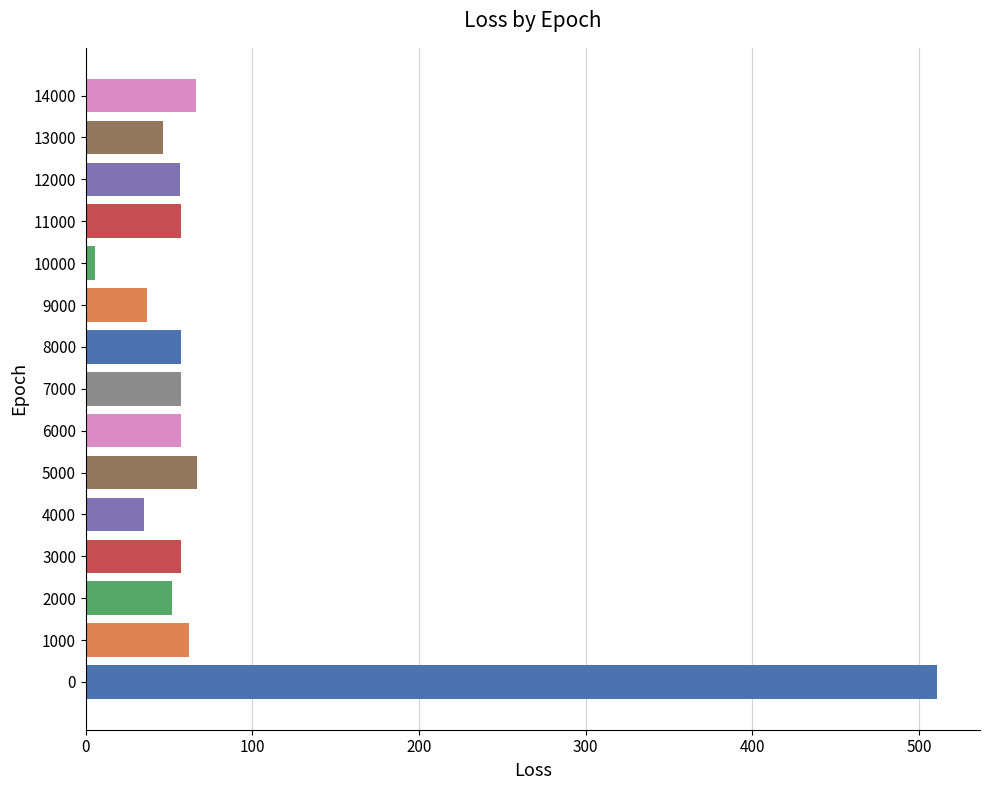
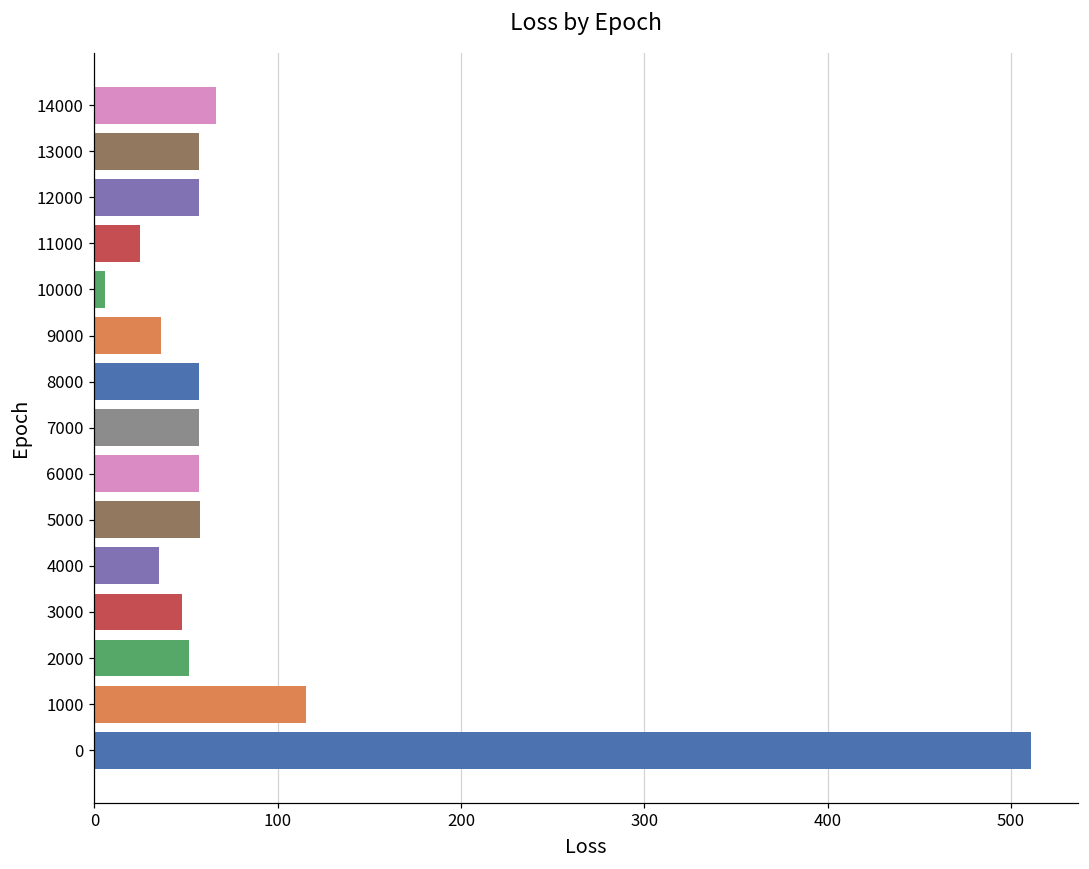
  {
    "14000": 66,
-   "13000": 46,
+   "13000": 57,
    "12000": 57,
-   "11000": 57,
+   "11000": 25,
    "10000": 6,
    "9000": 37,
    "8000": 57,
    "7000": 57,
    "6000": 57,
-   "5000": 66,
+   "5000": 57,
    "4000": 35,
-   "3000": 57,
+   "3000": 48,
    "2000": 52,
-   "1000": 62,
+   "1000": 115,
    "0": 511
  }
